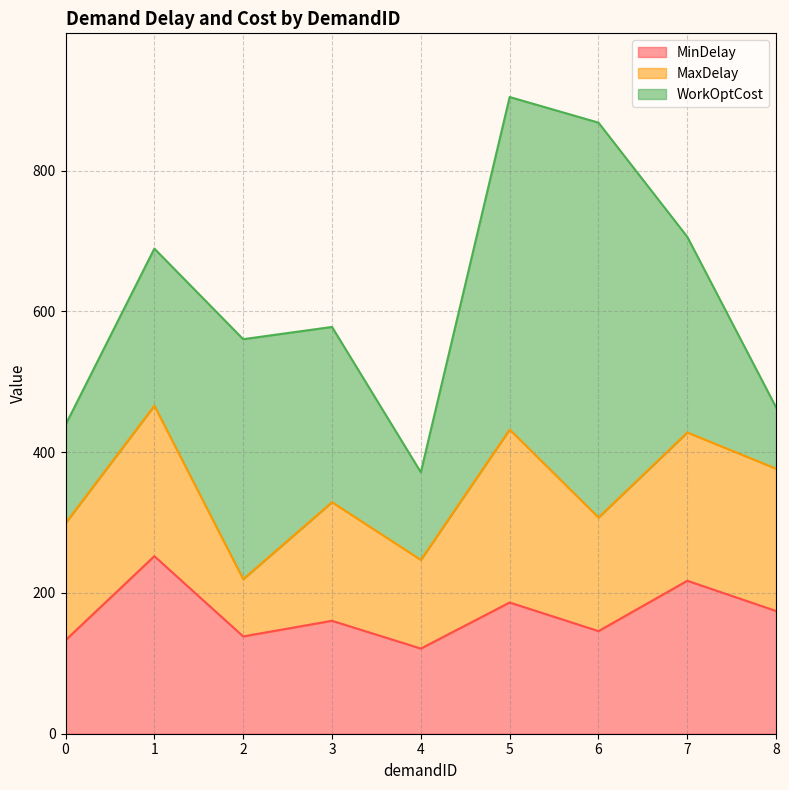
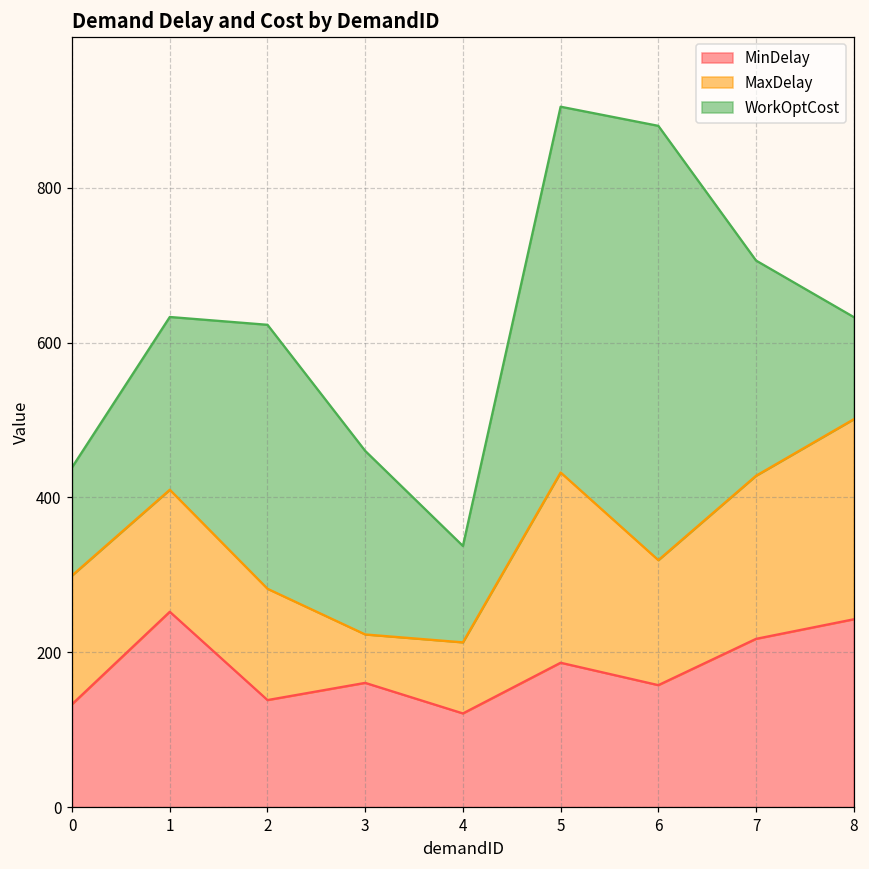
  {
    "MinDelay": {
      "0": 130,
      "1": 250,
      "2": 140,
      "3": 160,
      "4": 120,
      "5": 190,
-     "6": 150,
+     "6": 160,
      "7": 220,
-     "8": 170
+     "8": 240
    },
    "MaxDelay": {
      "0": 170,
-     "1": 210,
-     "2": 80,
-     "3": 170,
-     "4": 130,
+     "1": 160,
+     "2": 140,
+     "3": 60,
+     "4": 90,
      "5": 250,
      "6": 160,
      "7": 210,
-     "8": 200
+     "8": 260
    },
    "WorkOptCost": {
      "0": 140,
      "1": 220,
      "2": 340,
-     "3": 250,
+     "3": 240,
      "4": 120,
      "5": 470,
      "6": 560,
      "7": 280,
-     "8": 90
+     "8": 130
    }
  }
